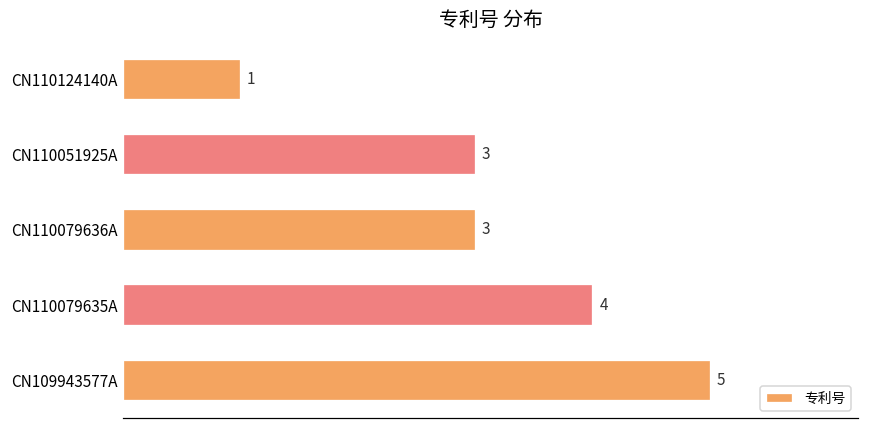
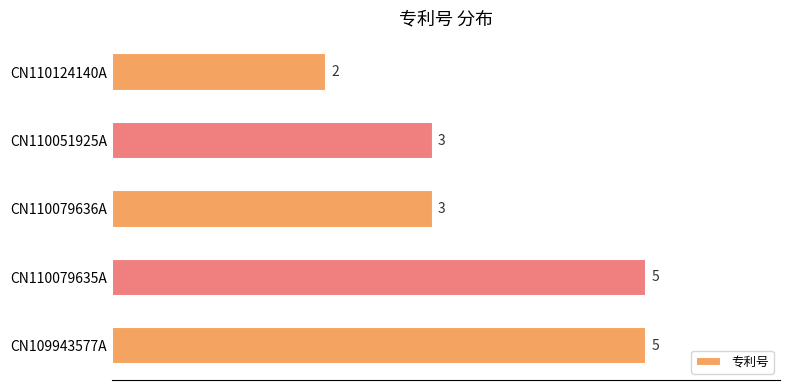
  {
-   "CN110124140A": 1,
+   "CN110124140A": 2,
    "CN110051925A": 3,
    "CN110079636A": 3,
-   "CN110079635A": 4,
+   "CN110079635A": 5,
    "CN109943577A": 5
  }
